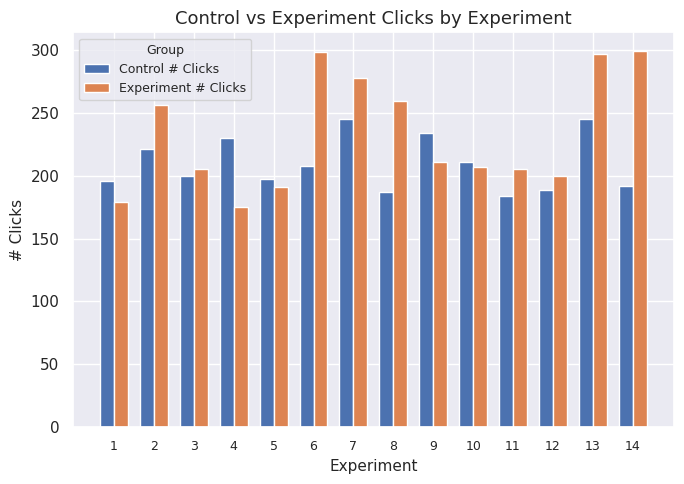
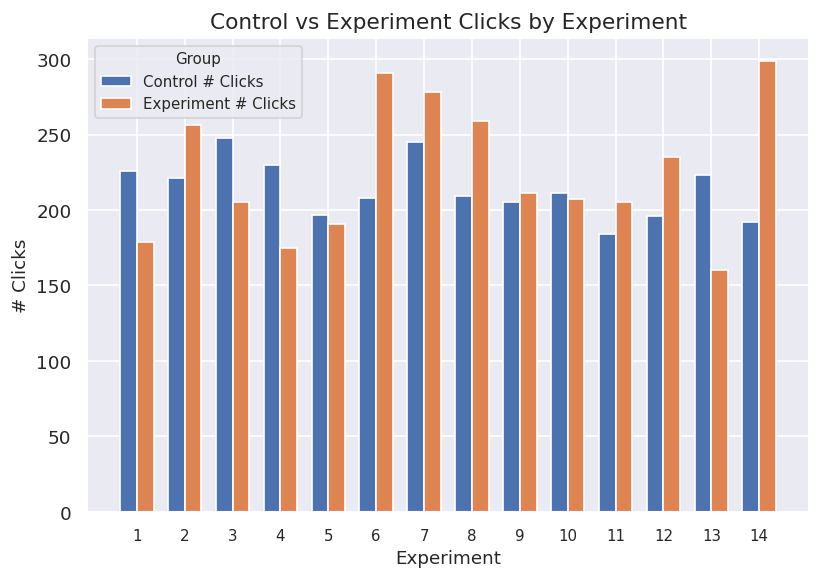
  {
    "Control # Clicks": {
-     "1": 196,
+     "1": 226,
      "2": 221,
-     "3": 200,
+     "3": 248,
      "4": 230,
      "5": 197,
      "6": 208,
      "7": 245,
-     "8": 187,
-     "9": 234,
+     "8": 209,
+     "9": 205,
      "10": 211,
      "11": 184,
-     "12": 189,
-     "13": 245,
+     "12": 196,
+     "13": 223,
      "14": 192
    },
    "Experiment # Clicks": {
      "1": 179,
      "2": 256,
      "3": 205,
      "4": 175,
      "5": 191,
-     "6": 298,
+     "6": 291,
      "7": 278,
      "8": 259,
      "9": 211,
      "10": 207,
      "11": 205,
-     "12": 200,
-     "13": 297,
+     "12": 235,
+     "13": 160,
      "14": 299
    }
  }
